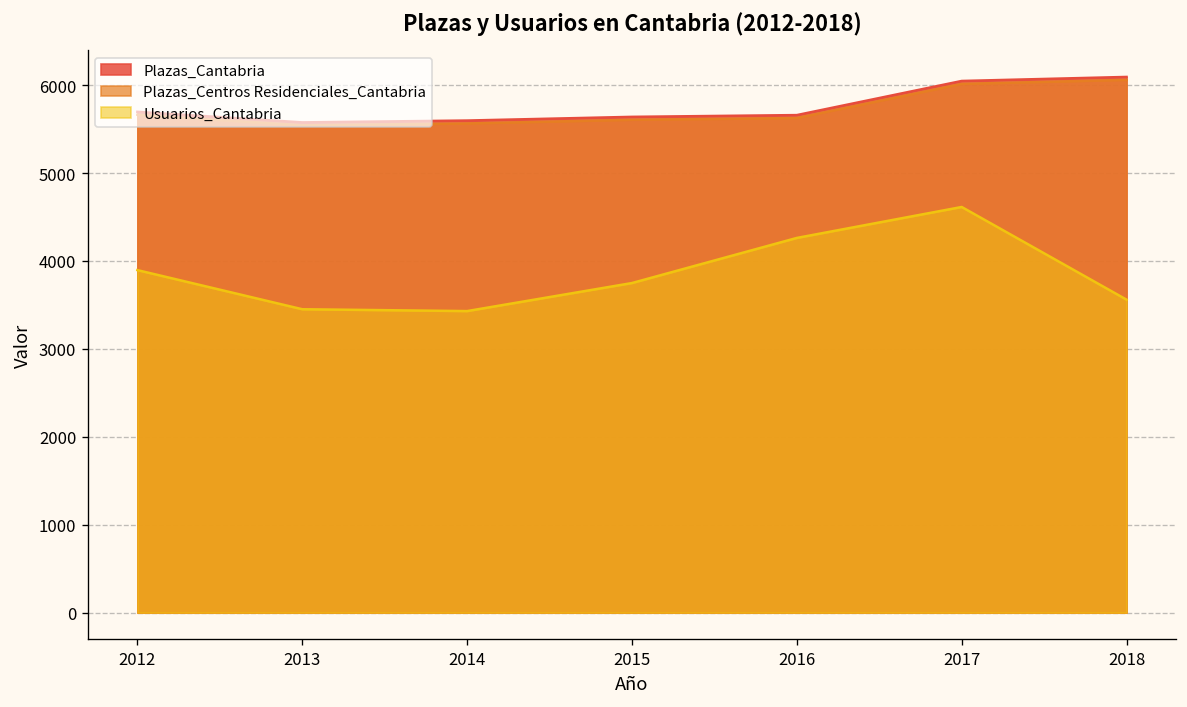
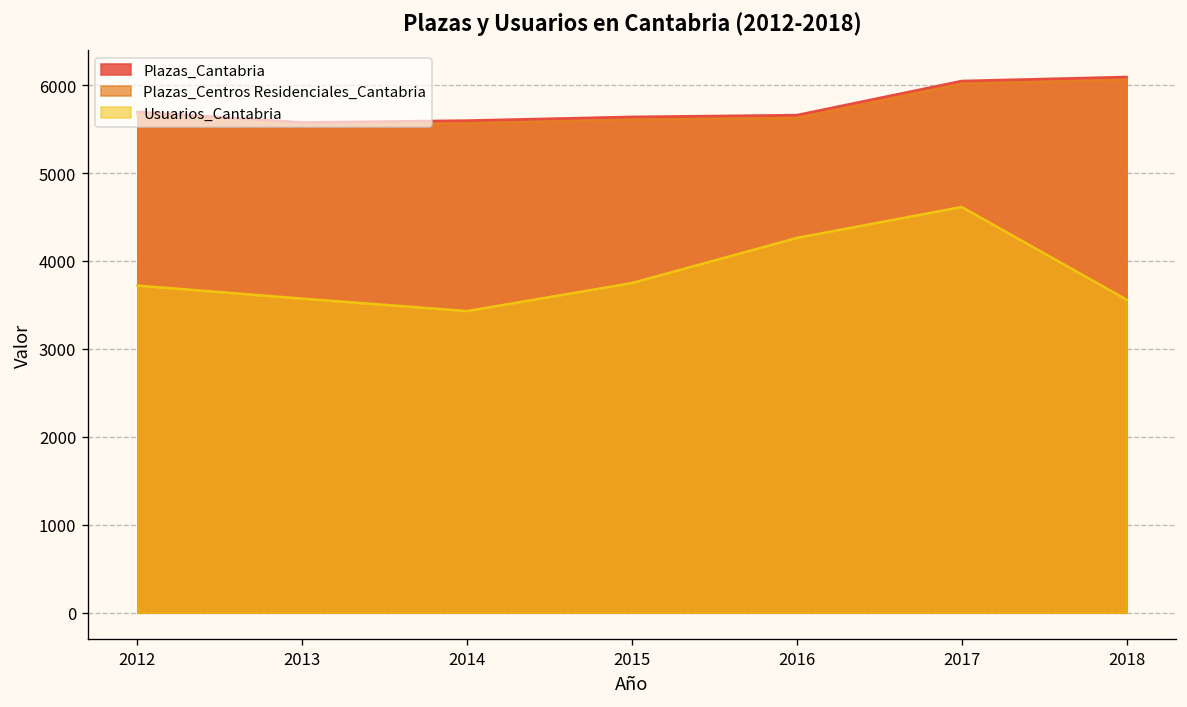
  {
    "Usuarios_Cantabria": {
-     "2012": 3900,
-     "2013": 3500,
+     "2012": 3700,
+     "2013": 3600,
      "2014": 3400,
      "2015": 3700,
      "2016": 4300,
      "2017": 4600,
      "2018": 3600
    }
  }
